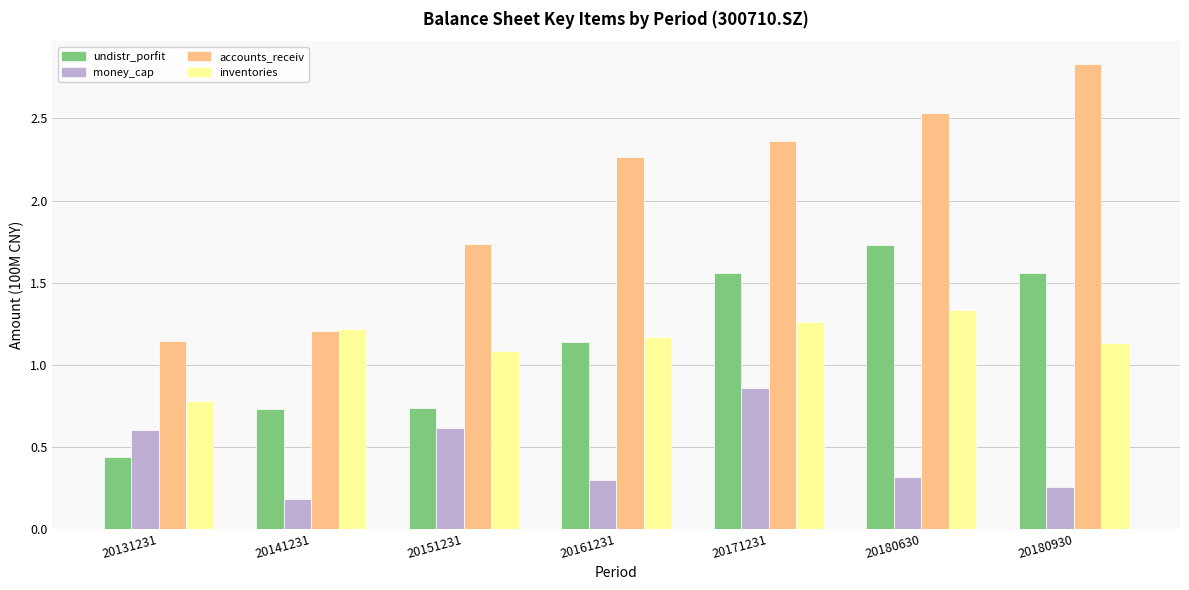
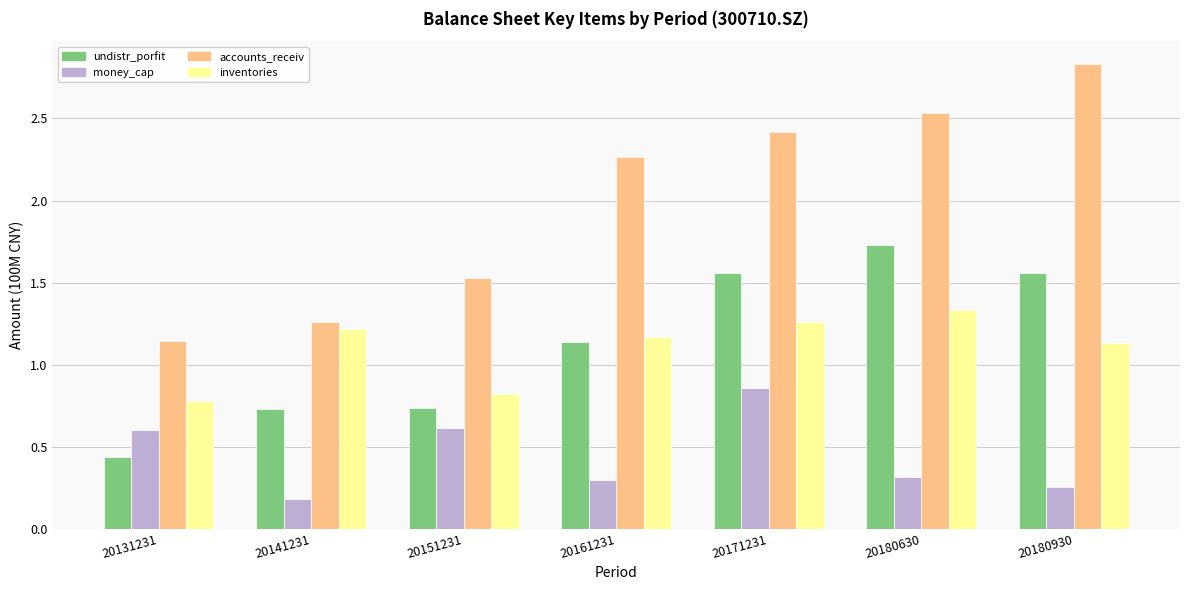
  {
    "undistr_porfit": {
      "20131231": 0.44,
      "20141231": 0.73,
      "20151231": 0.73,
      "20161231": 1.14,
      "20171231": 1.56,
      "20180630": 1.73,
      "20180930": 1.56
    },
    "money_cap": {
      "20131231": 0.60,
      "20141231": 0.18,
      "20151231": 0.61,
      "20161231": 0.30,
      "20171231": 0.86,
      "20180630": 0.31,
      "20180930": 0.25
    },
    "accounts_receiv": {
      "20131231": 1.14,
-     "20141231": 1.21,
-     "20151231": 1.73,
+     "20141231": 1.26,
+     "20151231": 1.52,
      "20161231": 2.27,
-     "20171231": 2.36,
+     "20171231": 2.42,
      "20180630": 2.53,
      "20180930": 2.83
    },
    "inventories": {
      "20131231": 0.78,
      "20141231": 1.21,
-     "20151231": 1.08,
+     "20151231": 0.82,
      "20161231": 1.17,
      "20171231": 1.26,
      "20180630": 1.33,
      "20180930": 1.13
    }
  }
